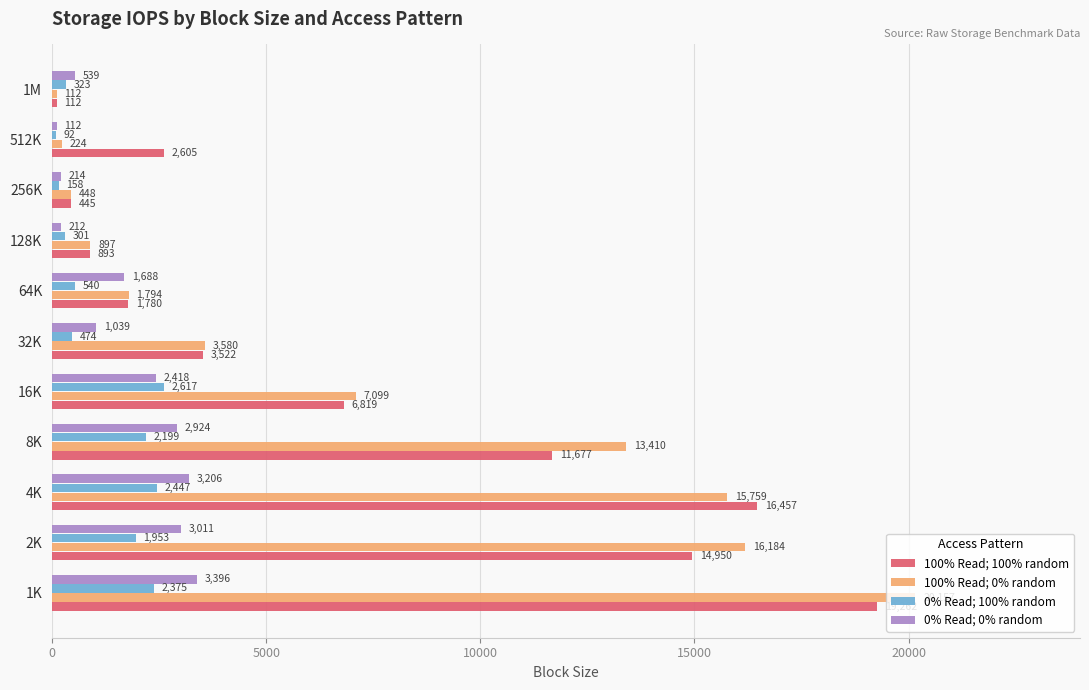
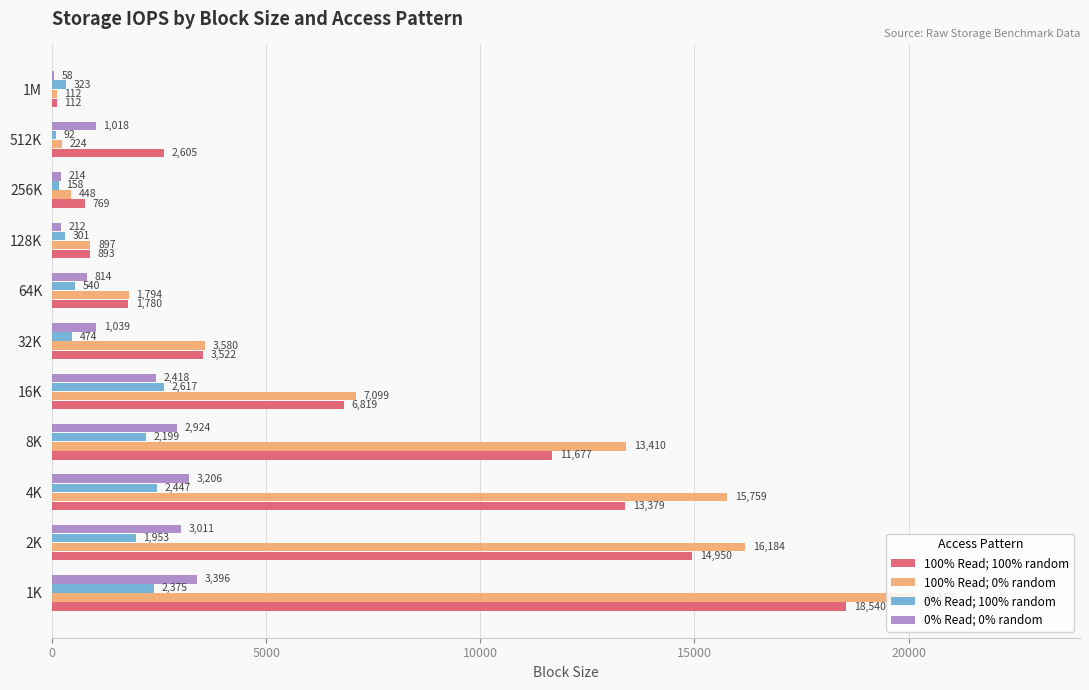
  {
    "100% Read; 100% random": {
      "1M": "112",
      "512K": "2,605",
-     "256K": "445",
+     "256K": "769",
      "128K": "893",
      "64K": "1,780",
      "32K": "3,522",
      "16K": "6,819",
      "8K": "11,677",
-     "4K": "16,457",
+     "4K": "13,379",
      "2K": "14,950",
-     "1K": "19300"
+     "1K": "18500"
    },
    "100% Read; 0% random": {
      "1M": "112",
      "512K": "224",
      "256K": "448",
      "128K": "897",
      "64K": "1,794",
      "32K": "3,580",
      "16K": "7,099",
      "8K": "13,410",
      "4K": "15,759",
      "2K": "16,184"
    },
    "0% Read; 100% random": {
      "1M": "323",
      "512K": "92",
      "256K": "158",
      "128K": "301",
      "64K": "540",
      "32K": "474",
      "16K": "2,617",
      "8K": "2,199",
      "4K": "2,447",
      "2K": "1,953",
      "1K": "2,375"
    },
    "0% Read; 0% random": {
-     "1M": "539",
-     "512K": "112",
+     "1M": "58",
+     "512K": "1,018",
      "256K": "214",
      "128K": "212",
-     "64K": "1,688",
+     "64K": "814",
      "32K": "1,039",
      "16K": "2,418",
      "8K": "2,924",
      "4K": "3,206",
      "2K": "3,011",
      "1K": "3,396"
    }
  }
